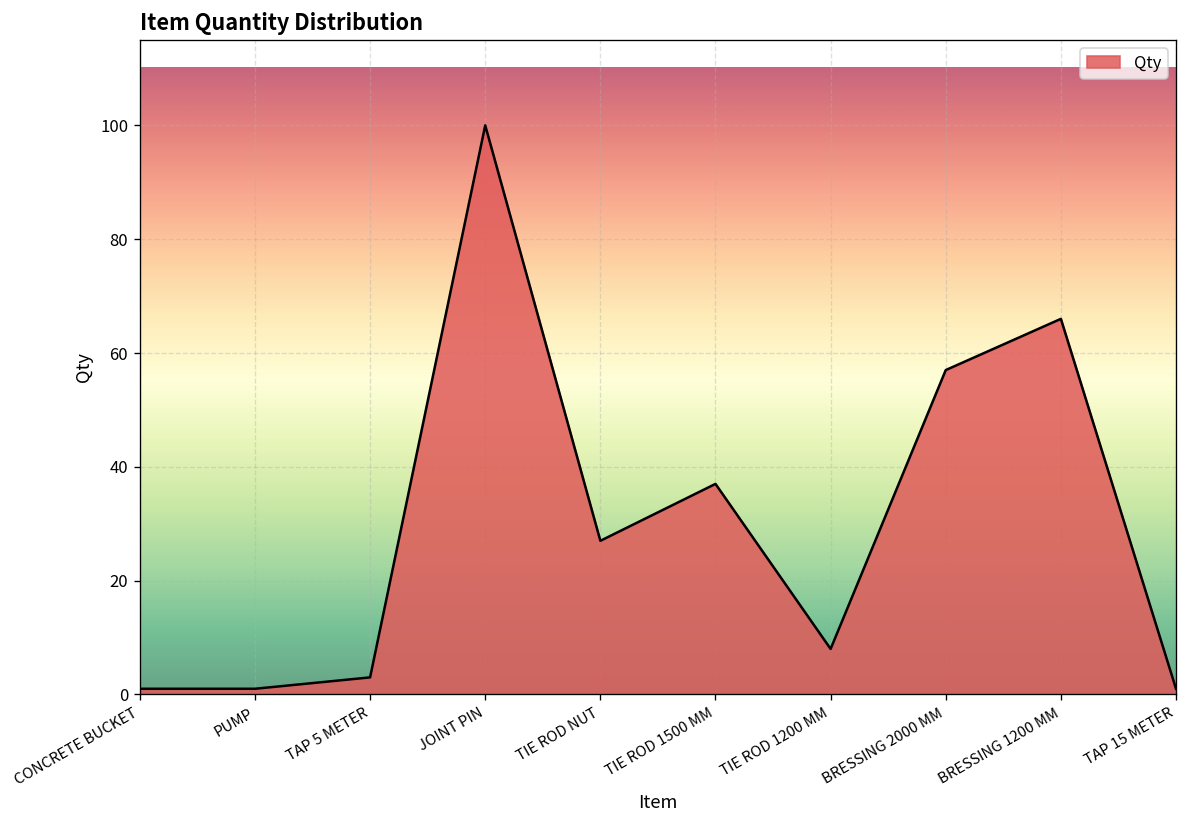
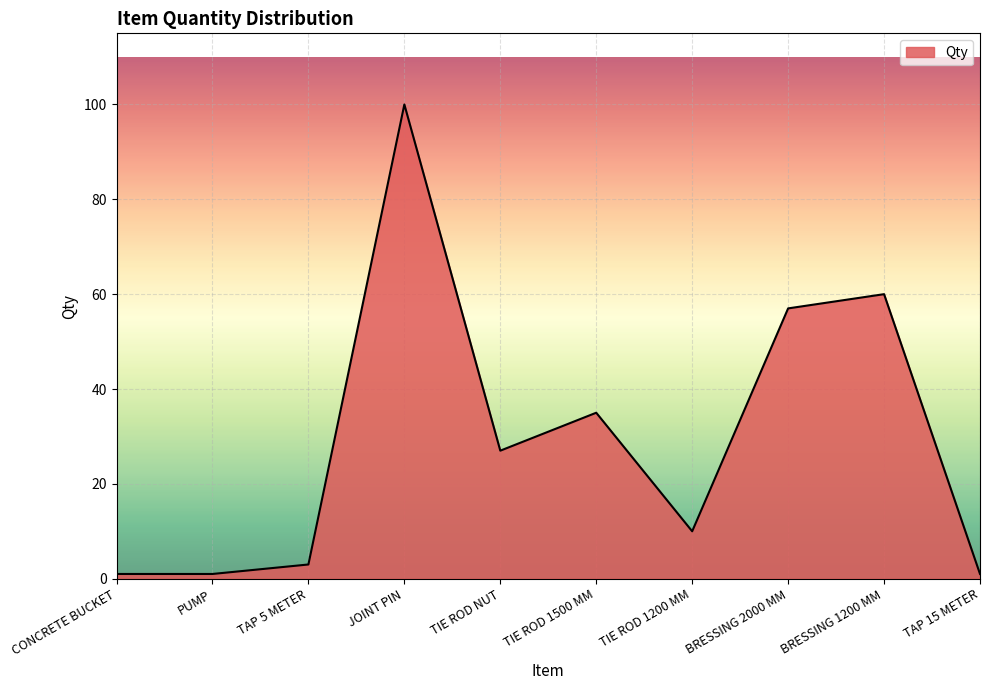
  {
    "CONCRETE BUCKET": 1,
    "PUMP": 1,
    "TAP 5 METER": 3,
    "JOINT PIN": 100,
    "TIE ROD NUT": 27,
-   "TIE ROD 1500 MM": 37,
-   "TIE ROD 1200 MM": 8,
+   "TIE ROD 1500 MM": 35,
+   "TIE ROD 1200 MM": 10,
    "BRESSING 2000 MM": 57,
-   "BRESSING 1200 MM": 66,
+   "BRESSING 1200 MM": 60,
    "TAP 15 METER": 1
  }
